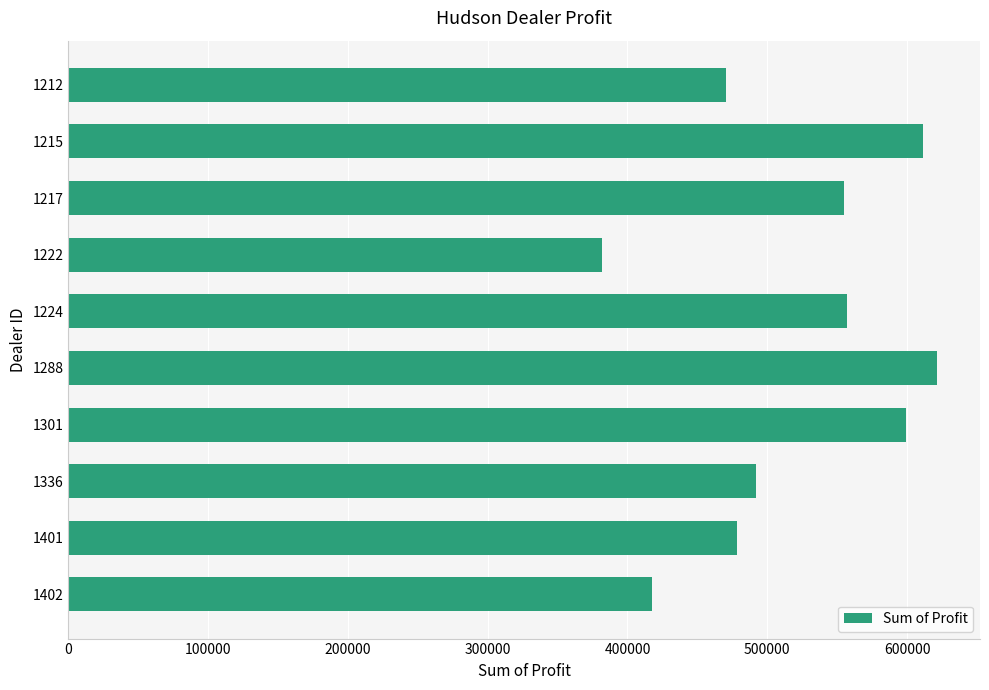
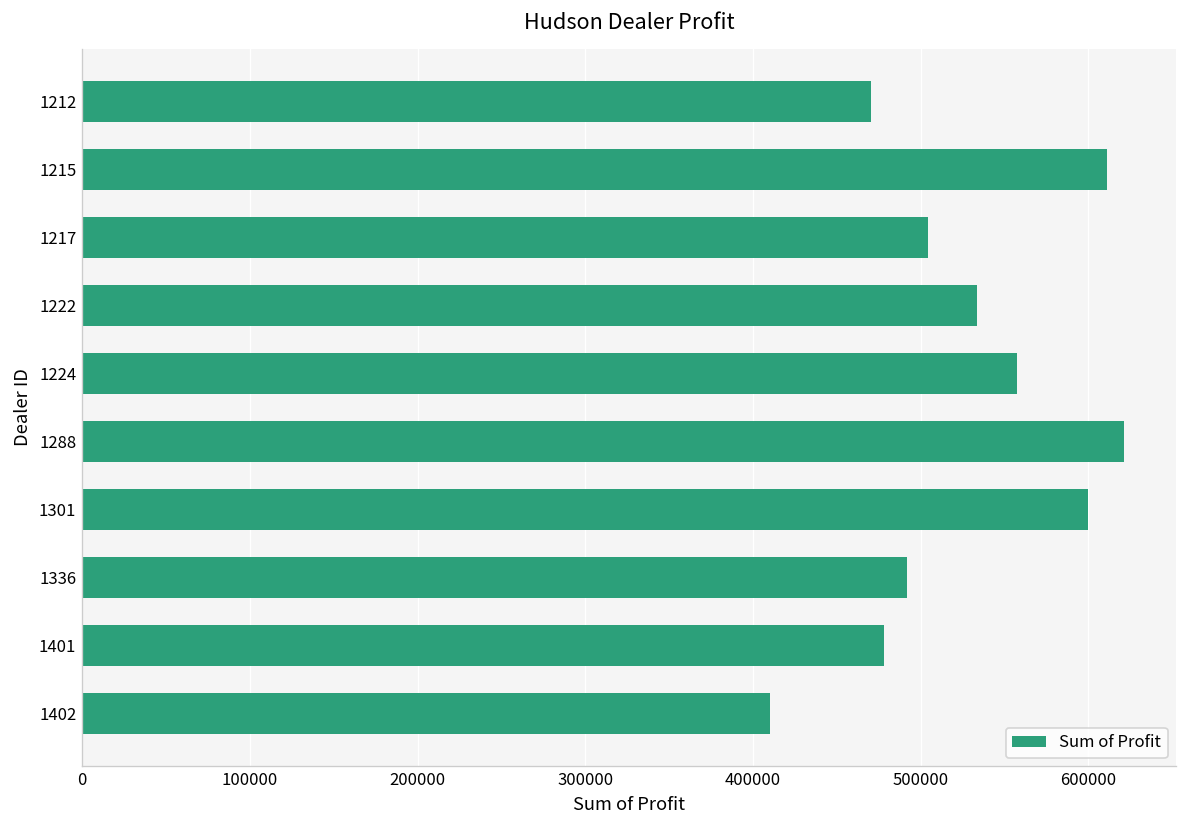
  {
    "1212": 470000,
    "1215": 611000,
-   "1217": 555000,
-   "1222": 382000,
+   "1217": 504000,
+   "1222": 534000,
    "1224": 557000,
    "1288": 621000,
    "1301": 600000,
    "1336": 492000,
    "1401": 478000,
-   "1402": 417000
+   "1402": 410000
  }
